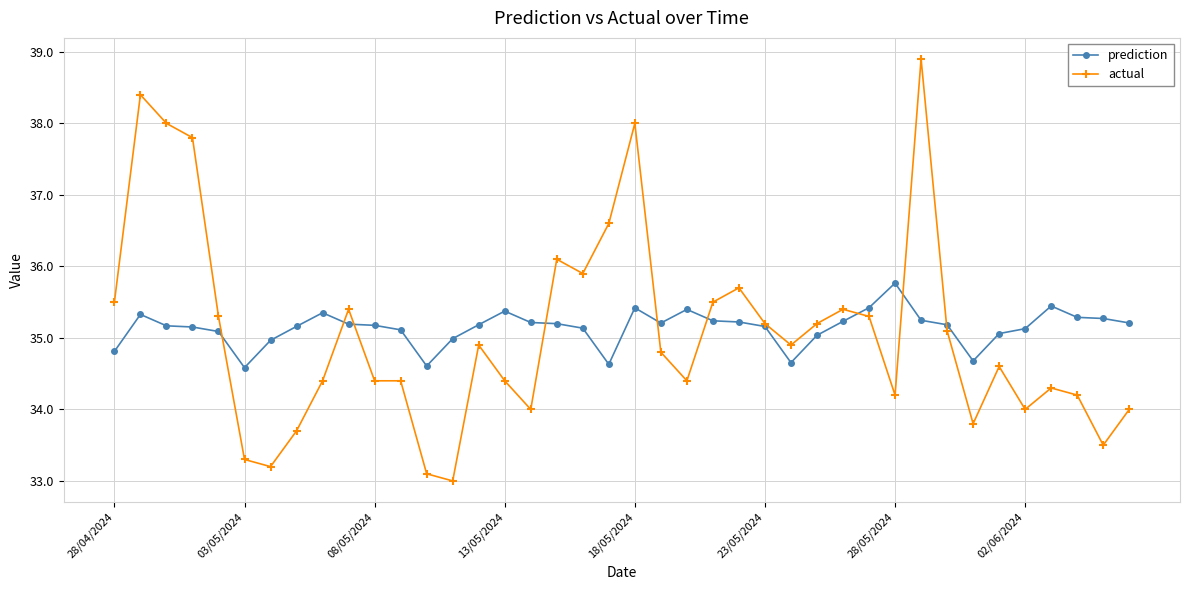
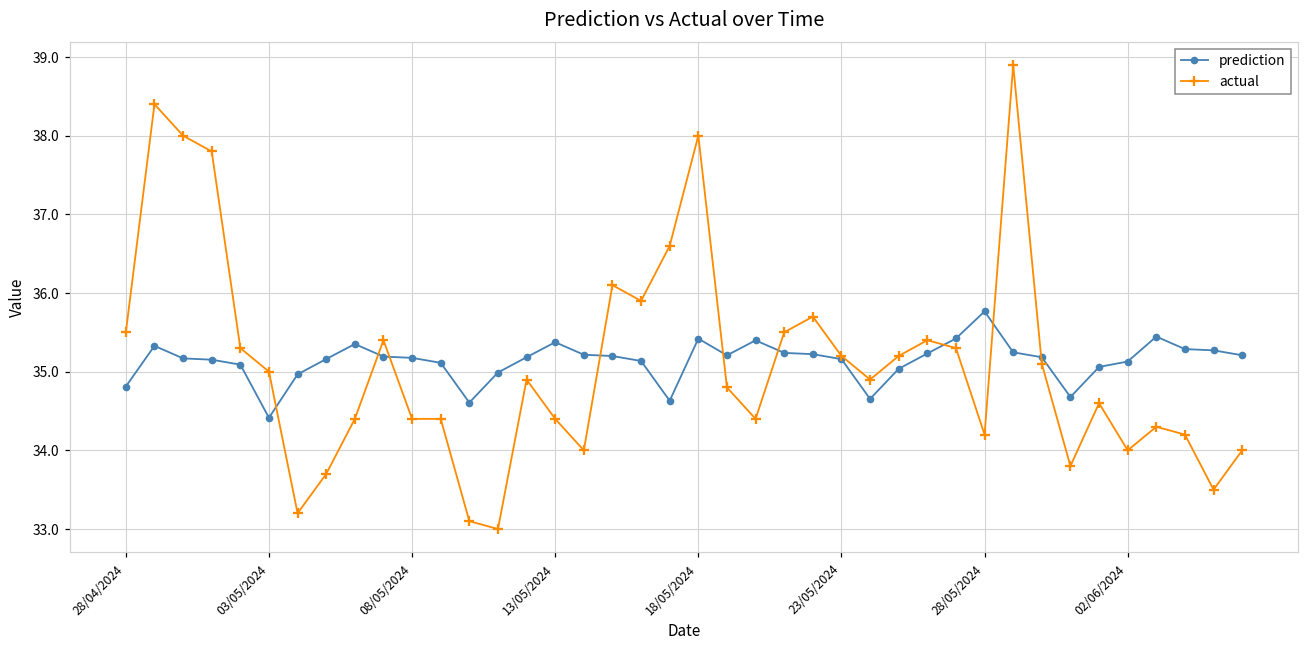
  {
    "prediction": {
      "28/04/2024": 34.8,
-     "03/05/2024": 34.6,
+     "03/05/2024": 34.4,
      "08/05/2024": 35.2,
      "13/05/2024": 35.4,
      "18/05/2024": 35.4,
      "23/05/2024": 35.2,
      "28/05/2024": 35.8,
      "02/06/2024": 35.1
    },
    "actual": {
      "28/04/2024": 35.5,
-     "03/05/2024": 33.3,
+     "03/05/2024": 35.0,
      "08/05/2024": 34.4,
      "13/05/2024": 34.4,
      "18/05/2024": 38.0,
      "23/05/2024": 35.2,
      "28/05/2024": 34.2,
      "02/06/2024": 34.0
    }
  }
